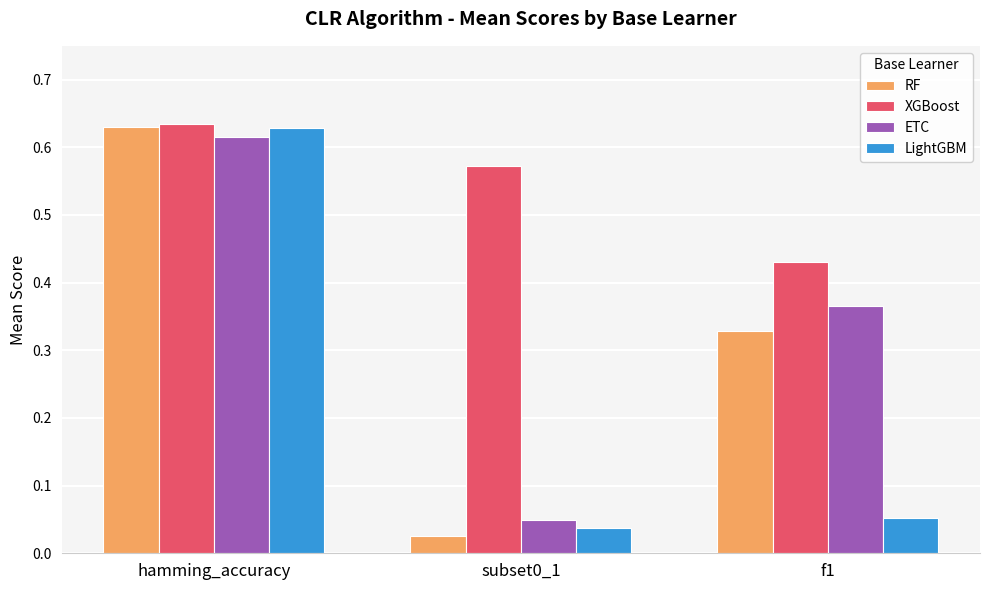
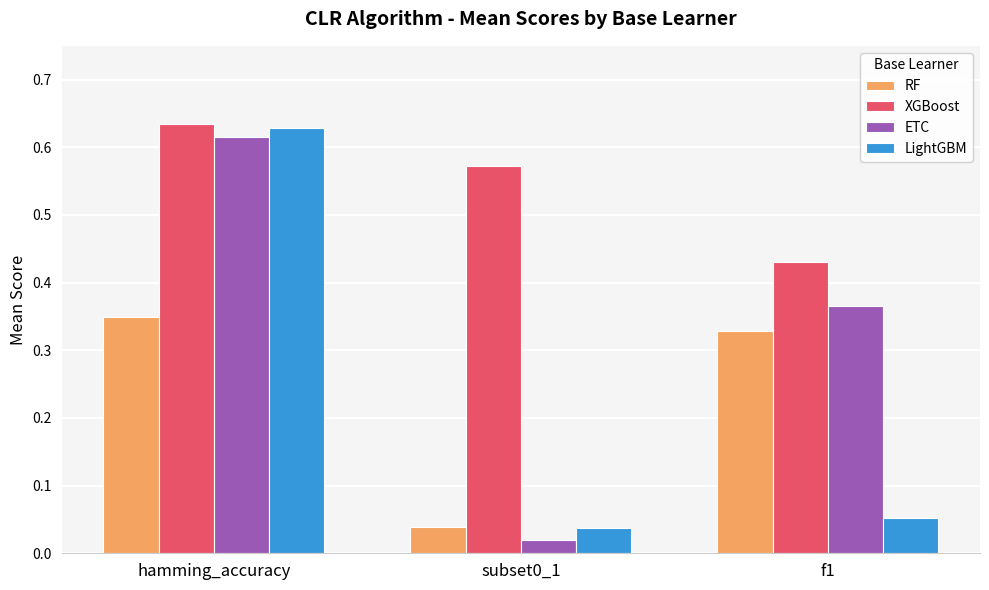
  {
    "RF": {
-     "hamming_accuracy": 0.63,
-     "subset0_1": 0.02,
+     "hamming_accuracy": 0.35,
+     "subset0_1": 0.04,
      "f1": 0.33
    },
    "XGBoost": {
      "hamming_accuracy": 0.63,
      "subset0_1": 0.57,
      "f1": 0.43
    },
    "ETC": {
      "hamming_accuracy": 0.61,
-     "subset0_1": 0.05,
+     "subset0_1": 0.02,
      "f1": 0.37
    },
    "LightGBM": {
      "hamming_accuracy": 0.63,
      "subset0_1": 0.04,
      "f1": 0.05
    }
  }
